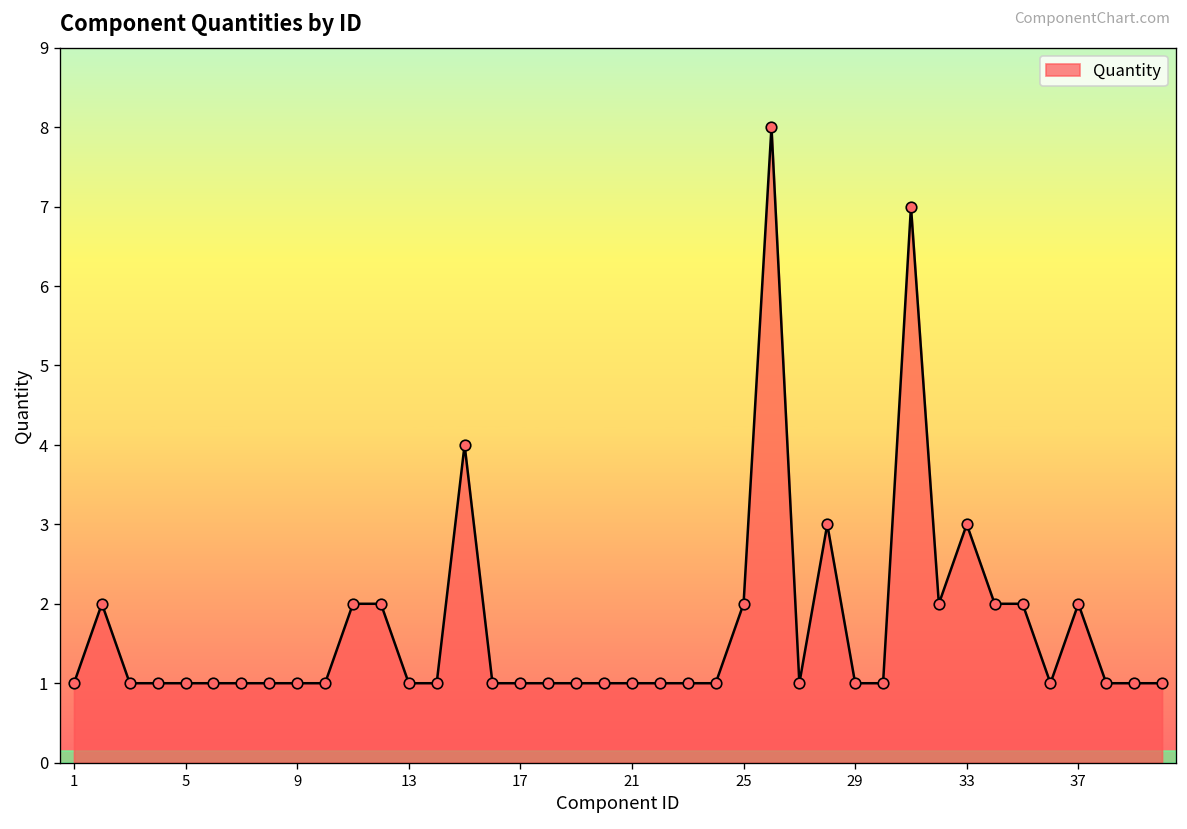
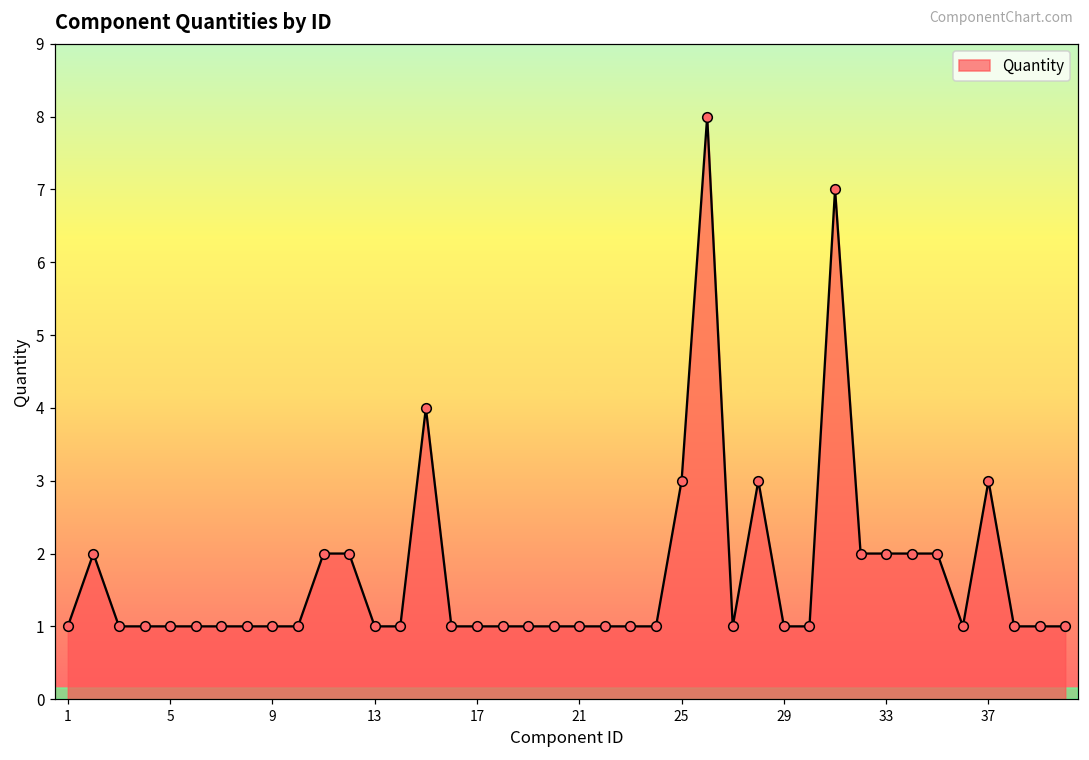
  {
    "1": 1,
    "5": 1,
    "9": 1,
    "13": 1,
    "17": 1,
    "21": 1,
-   "25": 2,
+   "25": 3,
    "29": 1,
-   "33": 3,
-   "37": 2
+   "33": 2,
+   "37": 3
  }
